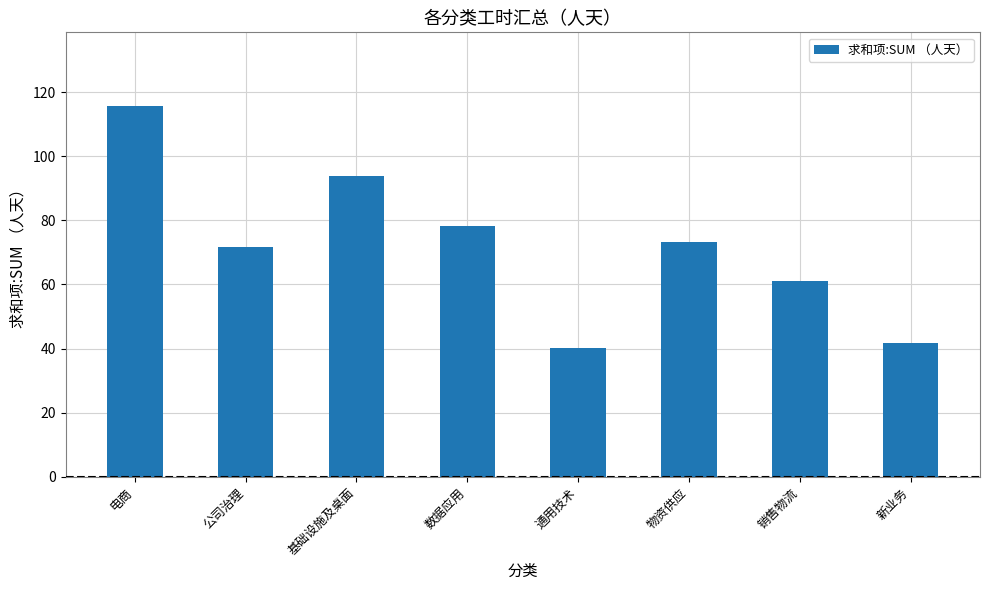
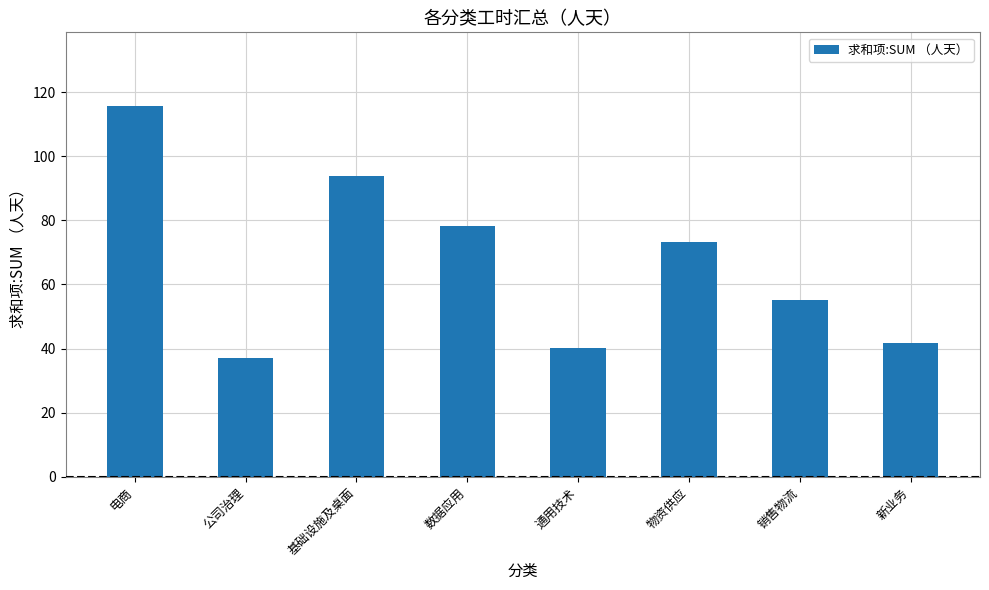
  {
    "电商": 116,
-   "公司治理": 72,
+   "公司治理": 37,
    "基础设施及桌面": 94,
    "数据应用": 78,
    "通用技术": 40,
    "物资供应": 73,
-   "销售物流": 61,
+   "销售物流": 55,
    "新业务": 42
  }
